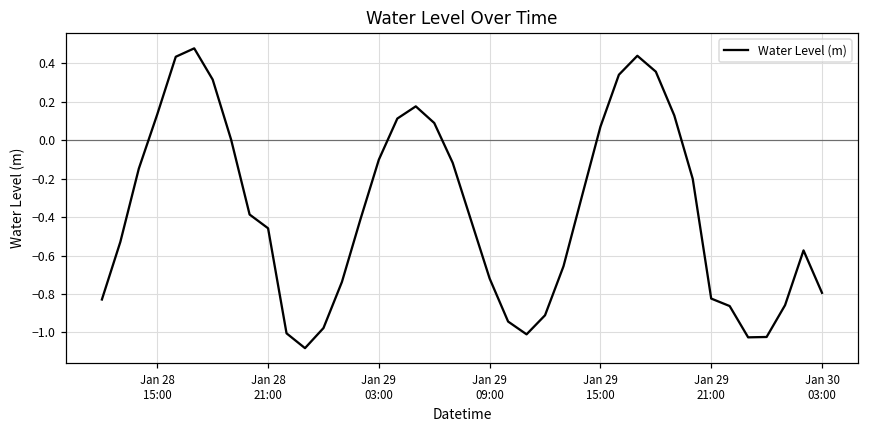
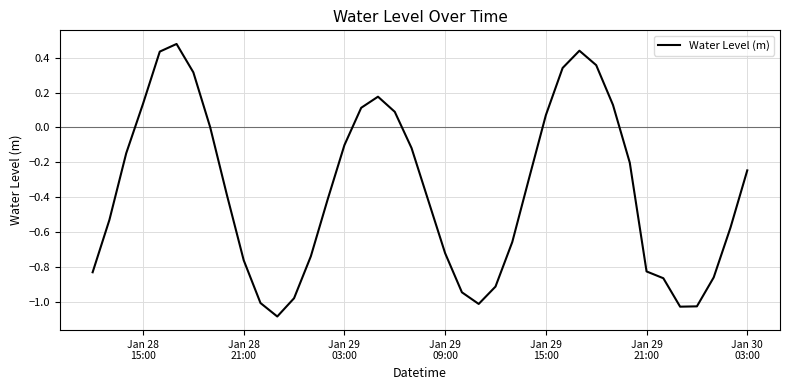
  {
    "Jan 28 15:00": 0.13,
-   "Jan 28 21:00": -0.46,
+   "Jan 28 21:00": -0.76,
    "Jan 29 03:00": -0.10,
    "Jan 29 09:00": -0.72,
    "Jan 29 15:00": 0.07,
    "Jan 29 21:00": -0.82,
-   "Jan 30 03:00": -0.79
+   "Jan 30 03:00": -0.25
  }
